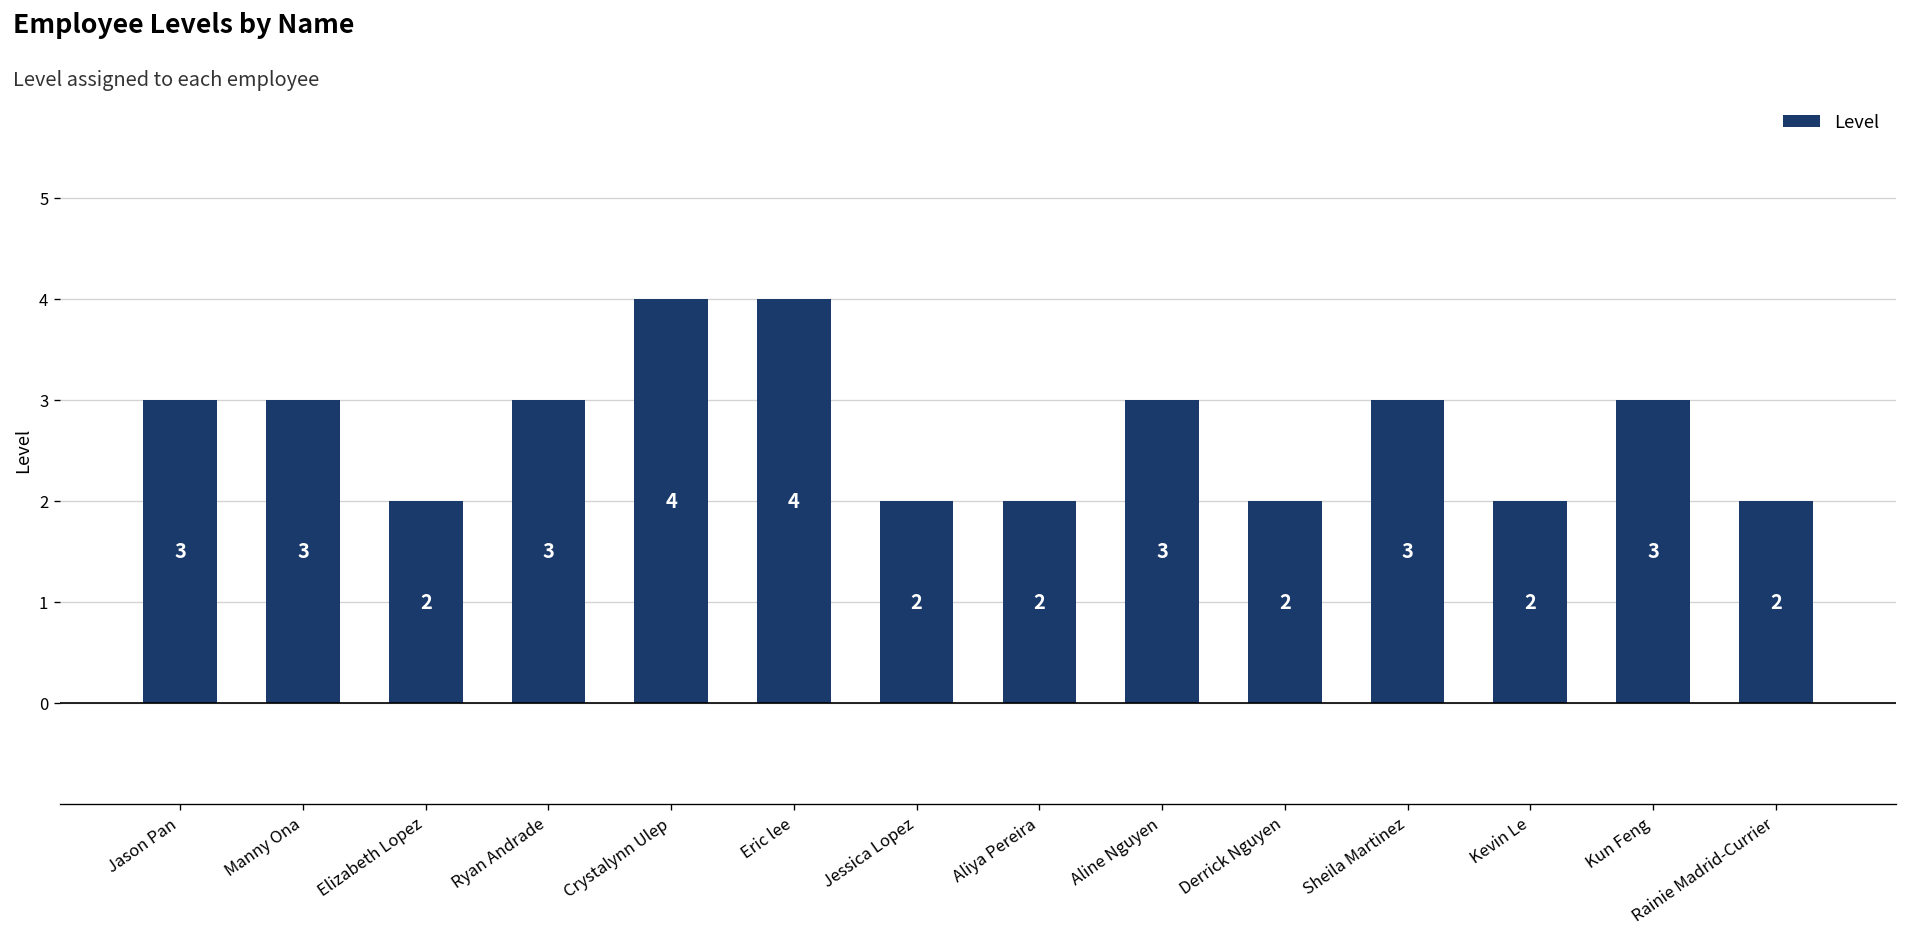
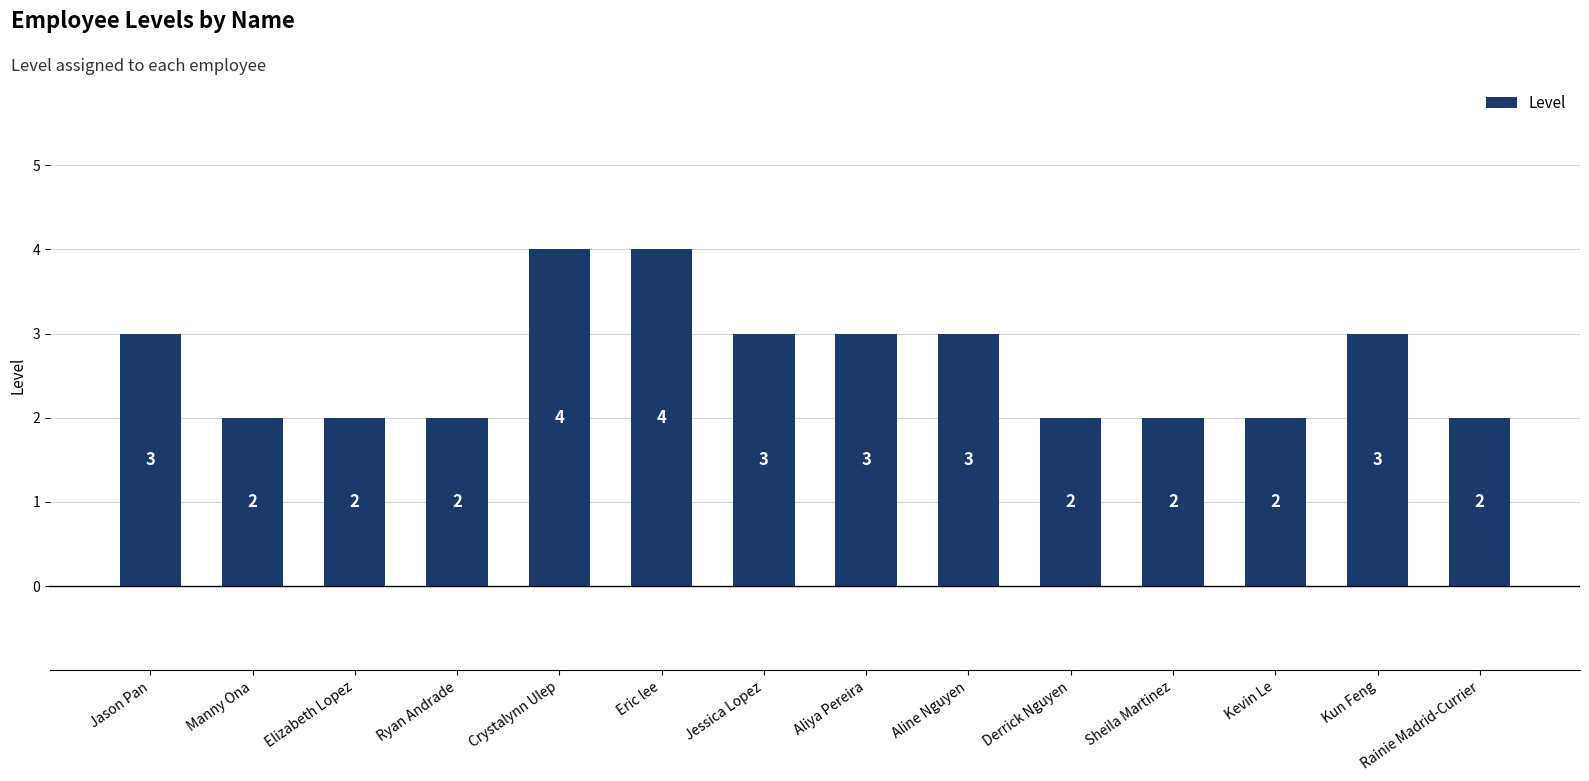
  {
    "Jason Pan": 3,
-   "Manny Ona": 3,
+   "Manny Ona": 2,
    "Elizabeth Lopez": 2,
-   "Ryan Andrade": 3,
+   "Ryan Andrade": 2,
    "Crystalynn Ulep": 4,
    "Eric lee": 4,
-   "Jessica Lopez": 2,
-   "Aliya Pereira": 2,
+   "Jessica Lopez": 3,
+   "Aliya Pereira": 3,
    "Aline Nguyen": 3,
    "Derrick Nguyen": 2,
-   "Sheila Martinez": 3,
+   "Sheila Martinez": 2,
    "Kevin Le": 2,
    "Kun Feng": 3,
    "Rainie Madrid-Currier": 2
  }
